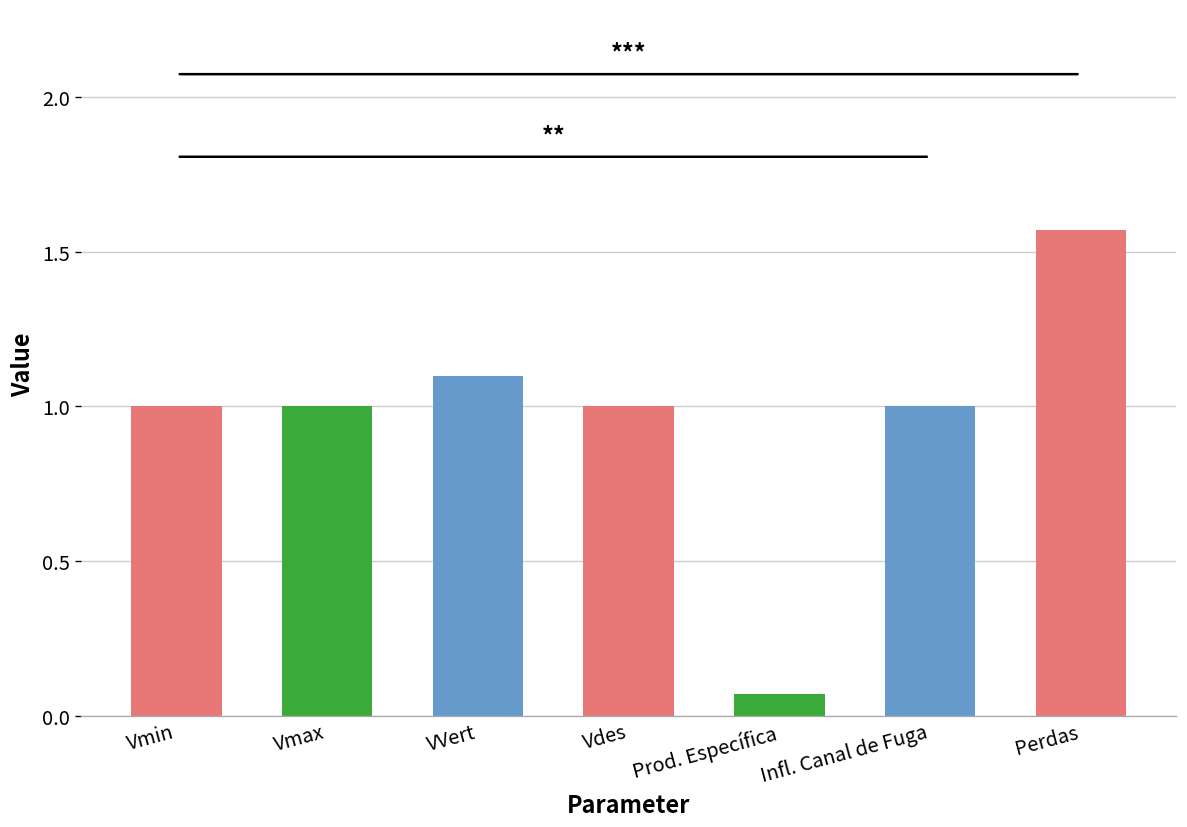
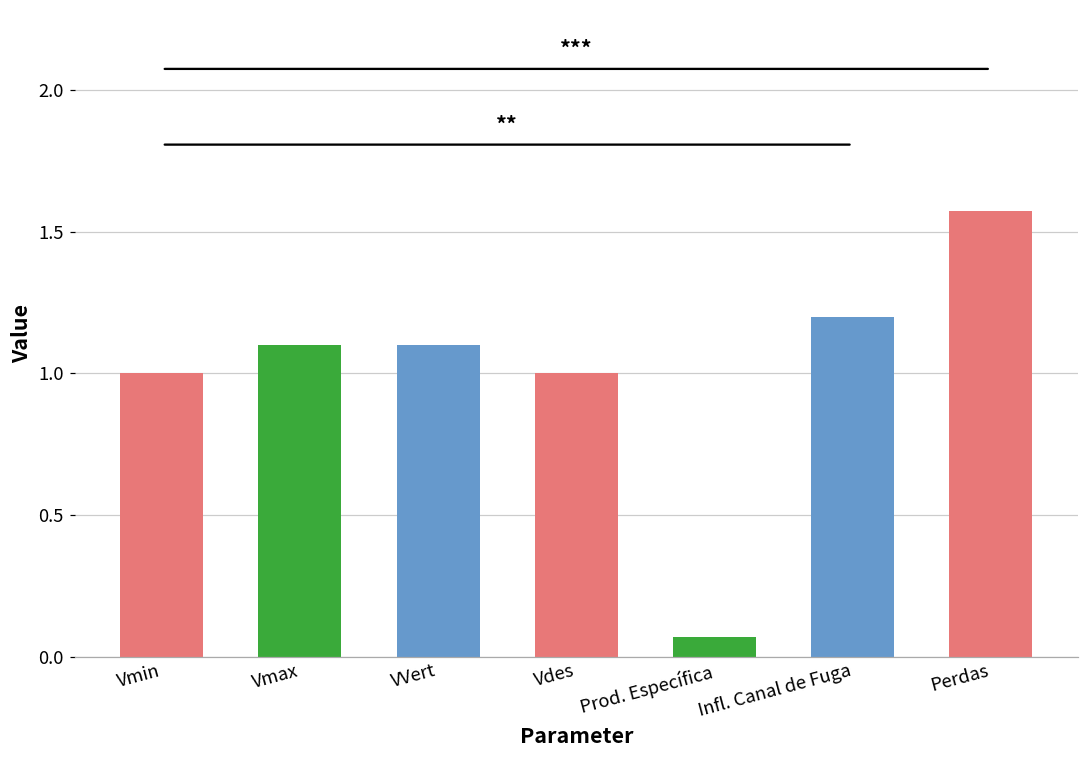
  {
    "Vmin": 1.0,
-   "Vmax": 1.0,
+   "Vmax": 1.1,
    "VVert": 1.1,
    "Vdes": 1.0,
    "Prod. Específica": 0.07,
-   "Infl. Canal de Fuga": 1.0,
+   "Infl. Canal de Fuga": 1.2,
    "Perdas": 1.57
  }
